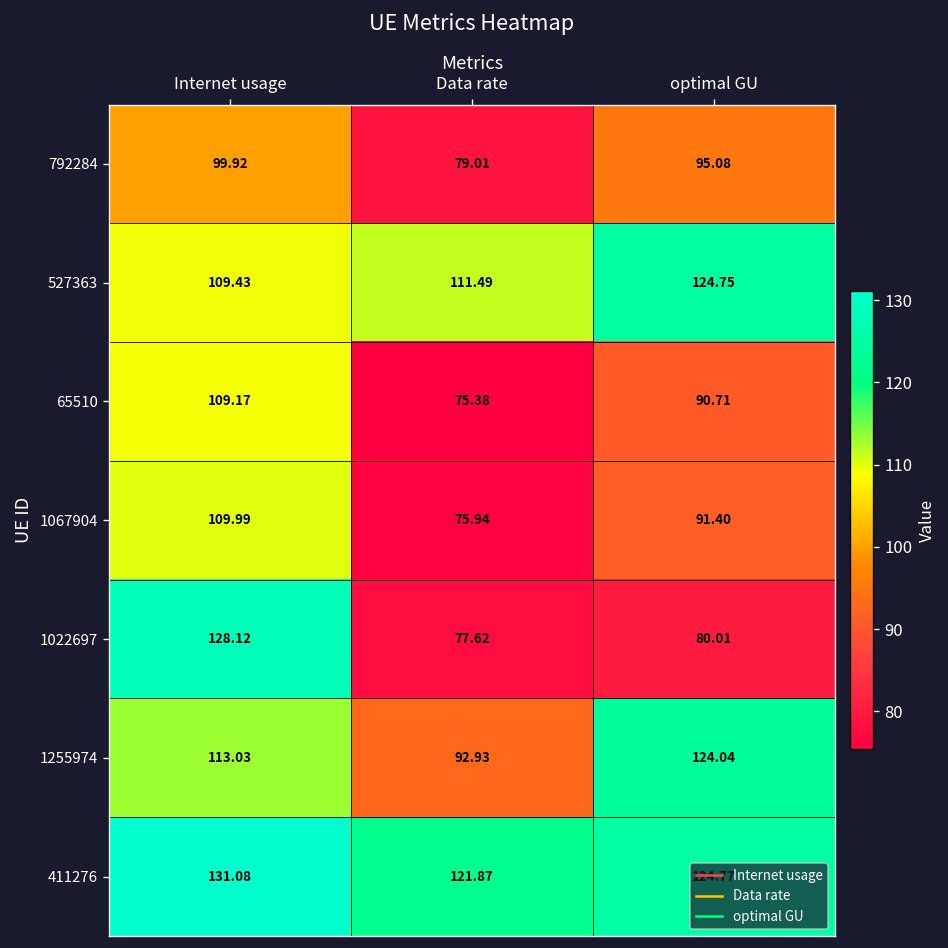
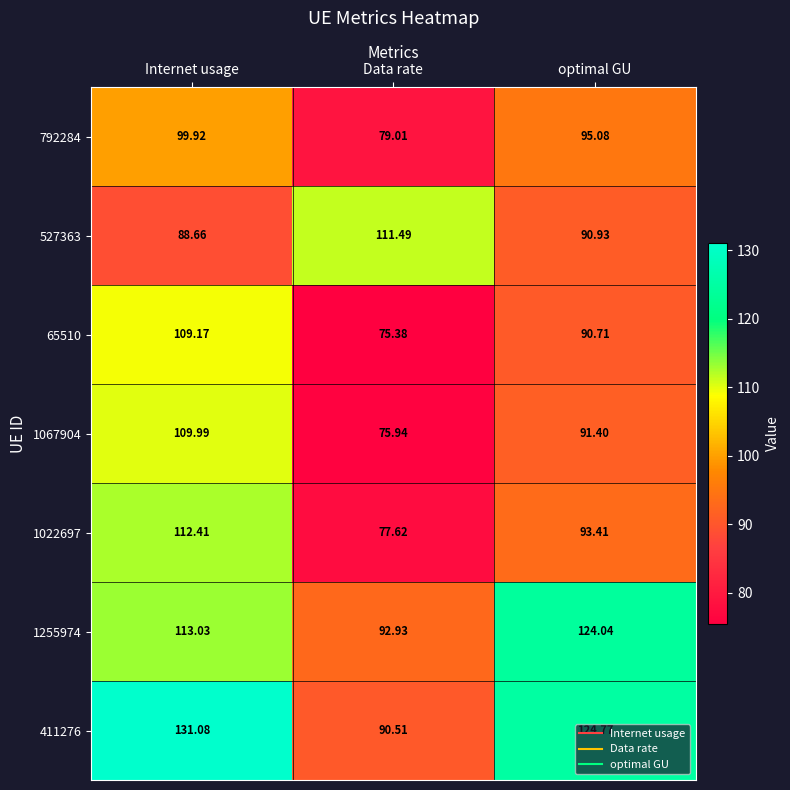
  {
    "792284": {
      "Internet usage": 99.92,
      "Data rate": 79.01,
      "optimal GU": 95.08
    },
    "527363": {
-     "Internet usage": 109.43,
+     "Internet usage": 88.66,
      "Data rate": 111.49,
-     "optimal GU": 124.75
+     "optimal GU": 90.93
    },
    "65510": {
      "Internet usage": 109.17,
      "Data rate": 75.38,
      "optimal GU": 90.71
    },
    "1067904": {
      "Internet usage": 109.99,
      "Data rate": 75.94,
      "optimal GU": 91.40
    },
    "1022697": {
-     "Internet usage": 128.12,
+     "Internet usage": 112.41,
      "Data rate": 77.62,
-     "optimal GU": 80.01
+     "optimal GU": 93.41
    },
    "1255974": {
      "Internet usage": 113.03,
      "Data rate": 92.93,
      "optimal GU": 124.04
    },
    "411276": {
      "Internet usage": 131.08,
-     "Data rate": 121.87
+     "Data rate": 90.51
    }
  }
